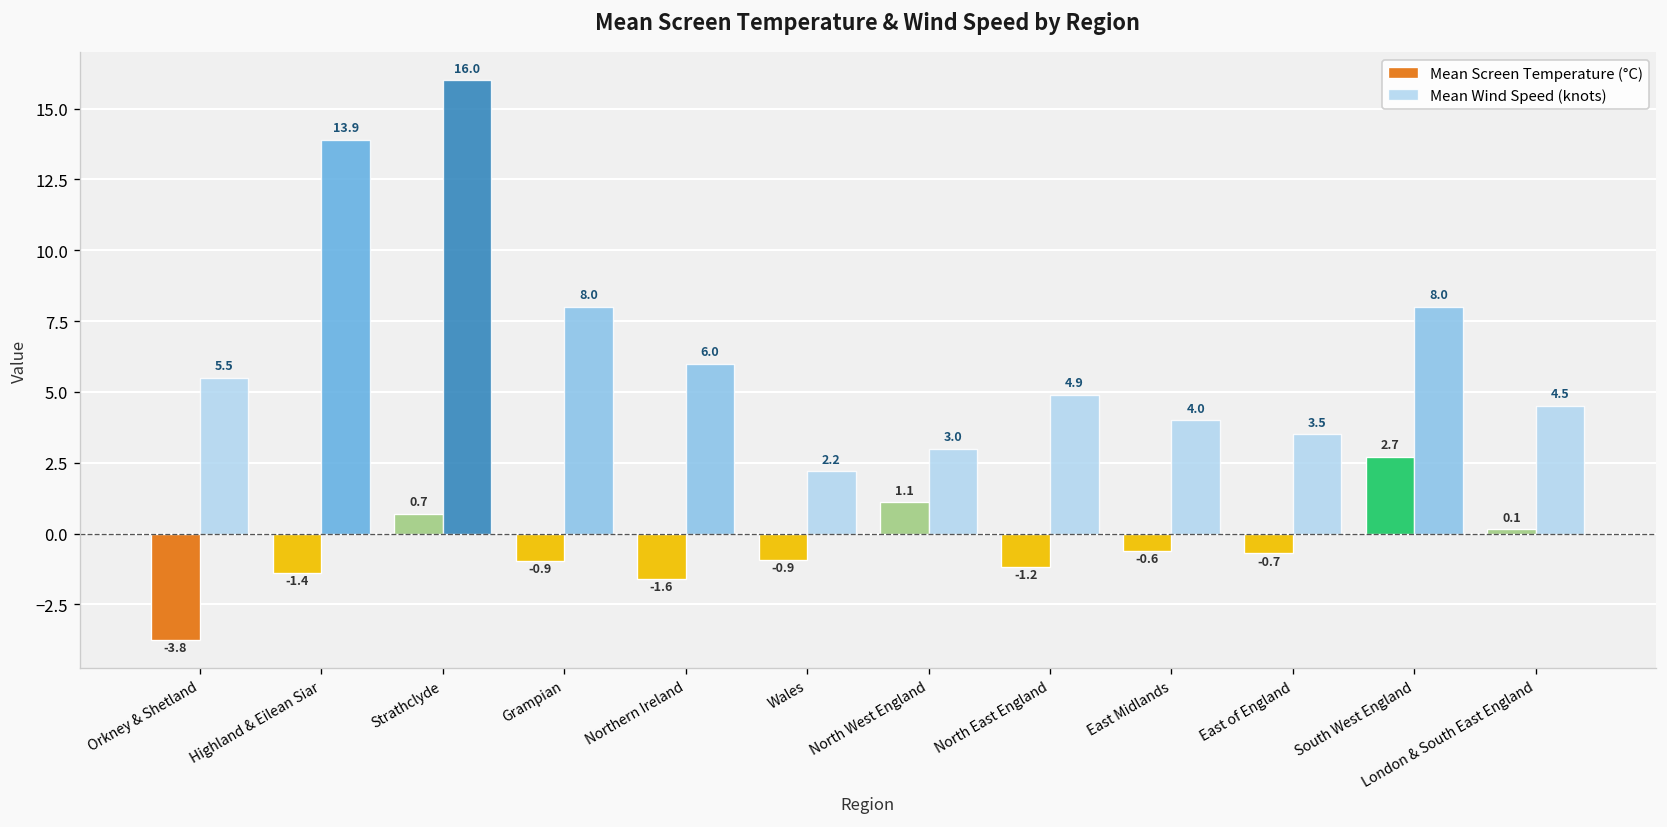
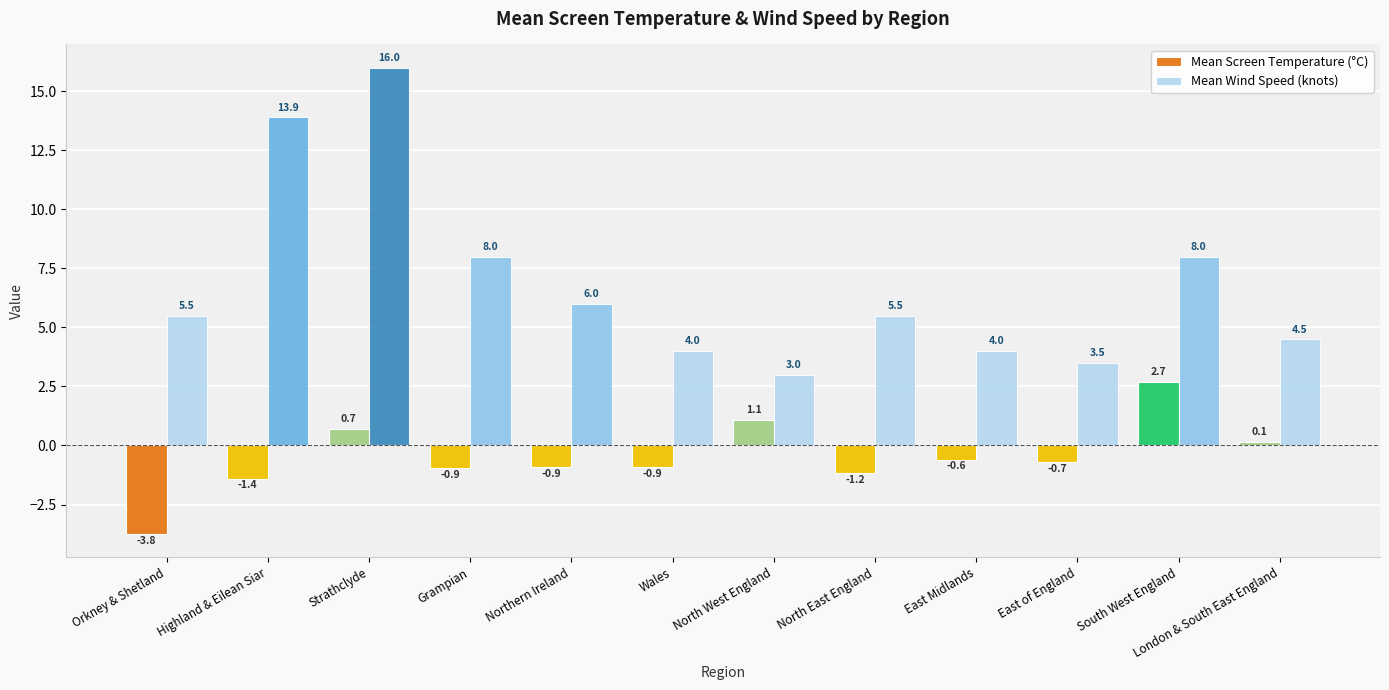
  {
    "Mean Screen Temperature (°C)": {
      "Orkney & Shetland": -3.8,
      "Highland & Eilean Siar": -1.4,
      "Strathclyde": 0.7,
      "Grampian": -0.9,
-     "Northern Ireland": -1.6,
+     "Northern Ireland": -0.9,
      "Wales": -0.9,
      "North West England": 1.1,
      "North East England": -1.2,
      "East Midlands": -0.6,
      "East of England": -0.7,
      "South West England": 2.7,
      "London & South East England": 0.1
    },
    "Mean Wind Speed (knots)": {
      "Orkney & Shetland": 5.5,
      "Highland & Eilean Siar": 13.9,
      "Strathclyde": 16.0,
      "Grampian": 8.0,
      "Northern Ireland": 6.0,
-     "Wales": 2.2,
+     "Wales": 4.0,
      "North West England": 3.0,
-     "North East England": 4.9,
+     "North East England": 5.5,
      "East Midlands": 4.0,
      "East of England": 3.5,
      "South West England": 8.0,
      "London & South East England": 4.5
    }
  }
